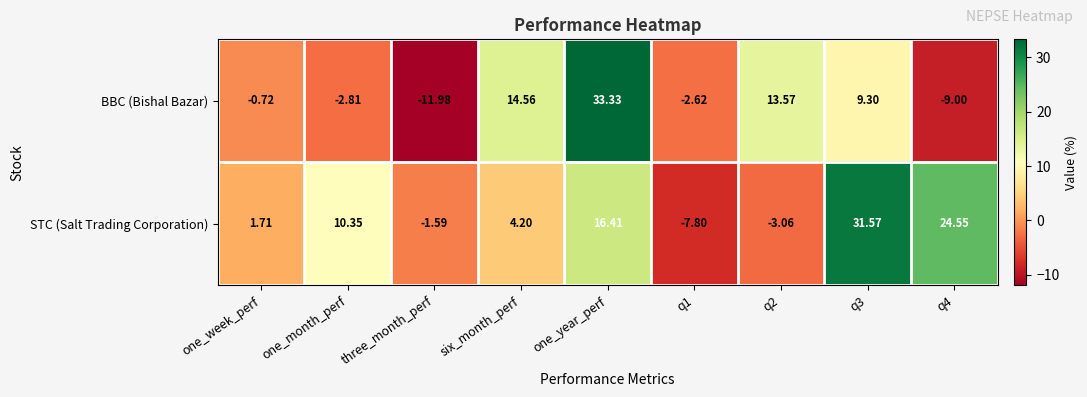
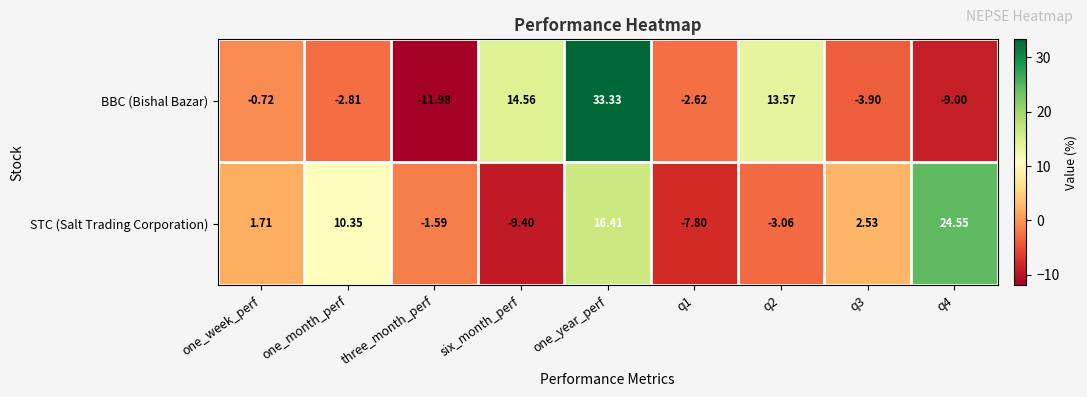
  {
    "BBC (Bishal Bazar)": {
      "one_week_perf": -0.72,
      "one_month_perf": -2.81,
      "three_month_perf": -11.98,
      "six_month_perf": 14.56,
      "one_year_perf": 33.33,
      "q1": -2.62,
      "q2": 13.57,
-     "q3": 9.30,
+     "q3": -3.90,
      "q4": -9.00
    },
    "STC (Salt Trading Corporation)": {
      "one_week_perf": 1.71,
      "one_month_perf": 10.35,
      "three_month_perf": -1.59,
-     "six_month_perf": 4.20,
+     "six_month_perf": -9.40,
      "one_year_perf": 16.41,
      "q1": -7.80,
      "q2": -3.06,
-     "q3": 31.57,
+     "q3": 2.53,
      "q4": 24.55
    }
  }
